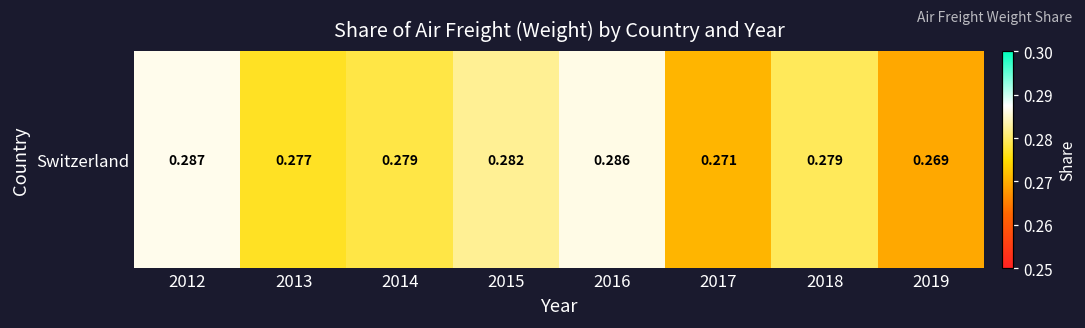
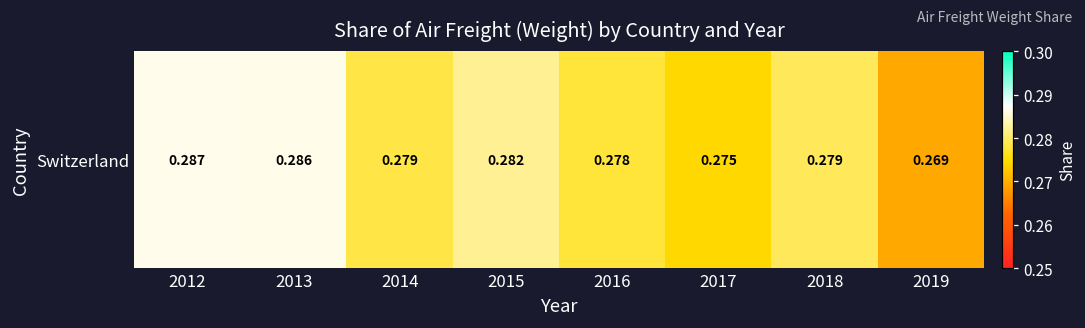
  {
    "Switzerland": {
      "2012": 0.287,
-     "2013": 0.277,
+     "2013": 0.286,
      "2014": 0.279,
      "2015": 0.282,
-     "2016": 0.286,
-     "2017": 0.271,
+     "2016": 0.278,
+     "2017": 0.275,
      "2018": 0.279,
      "2019": 0.269
    }
  }
